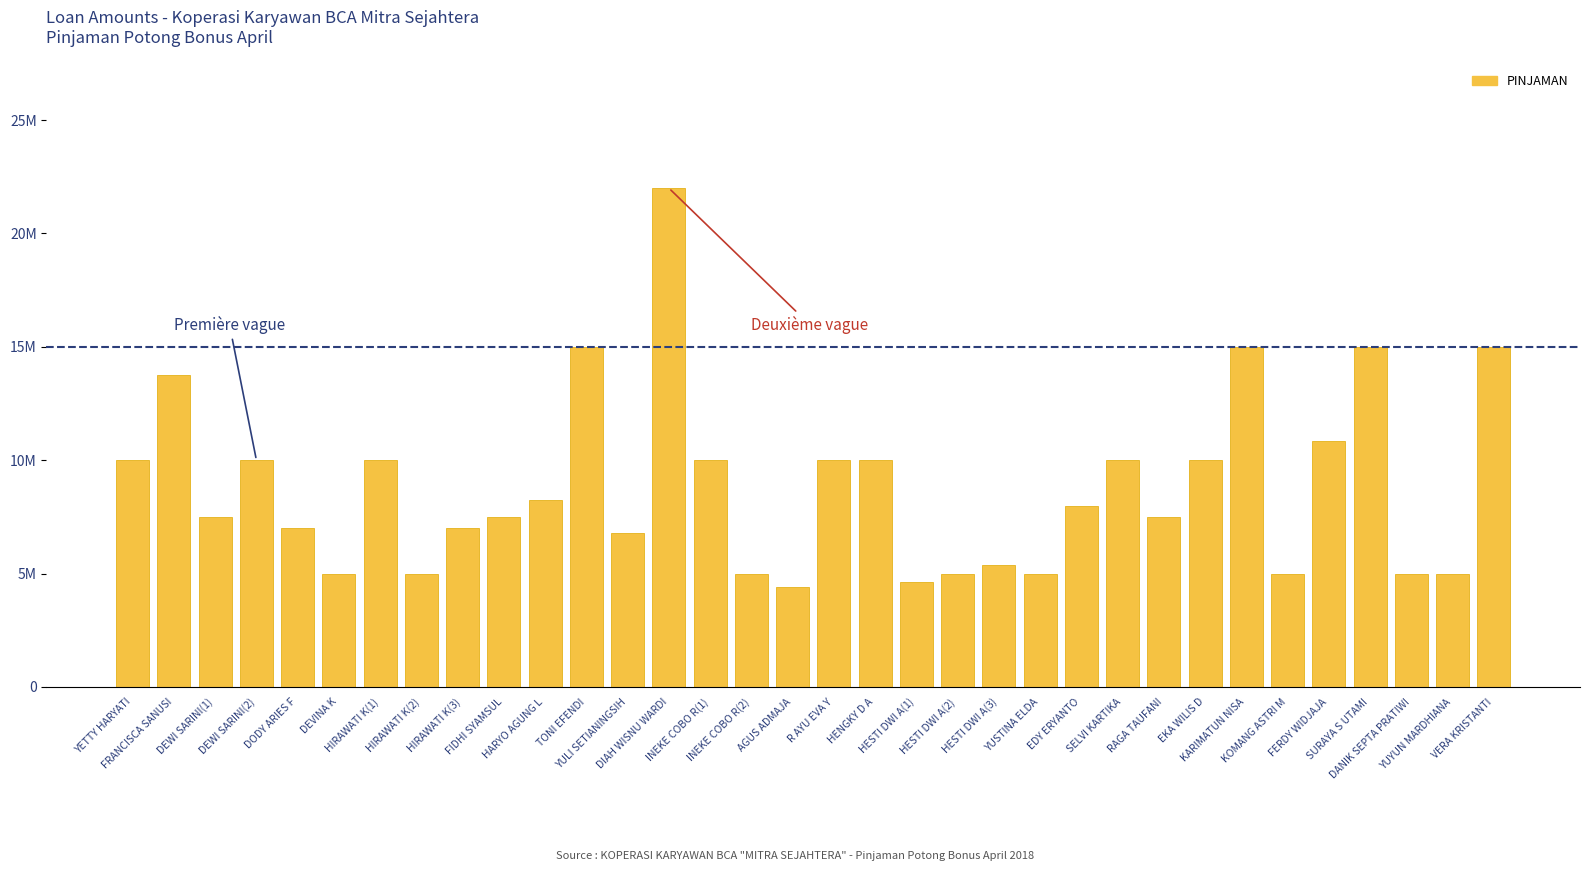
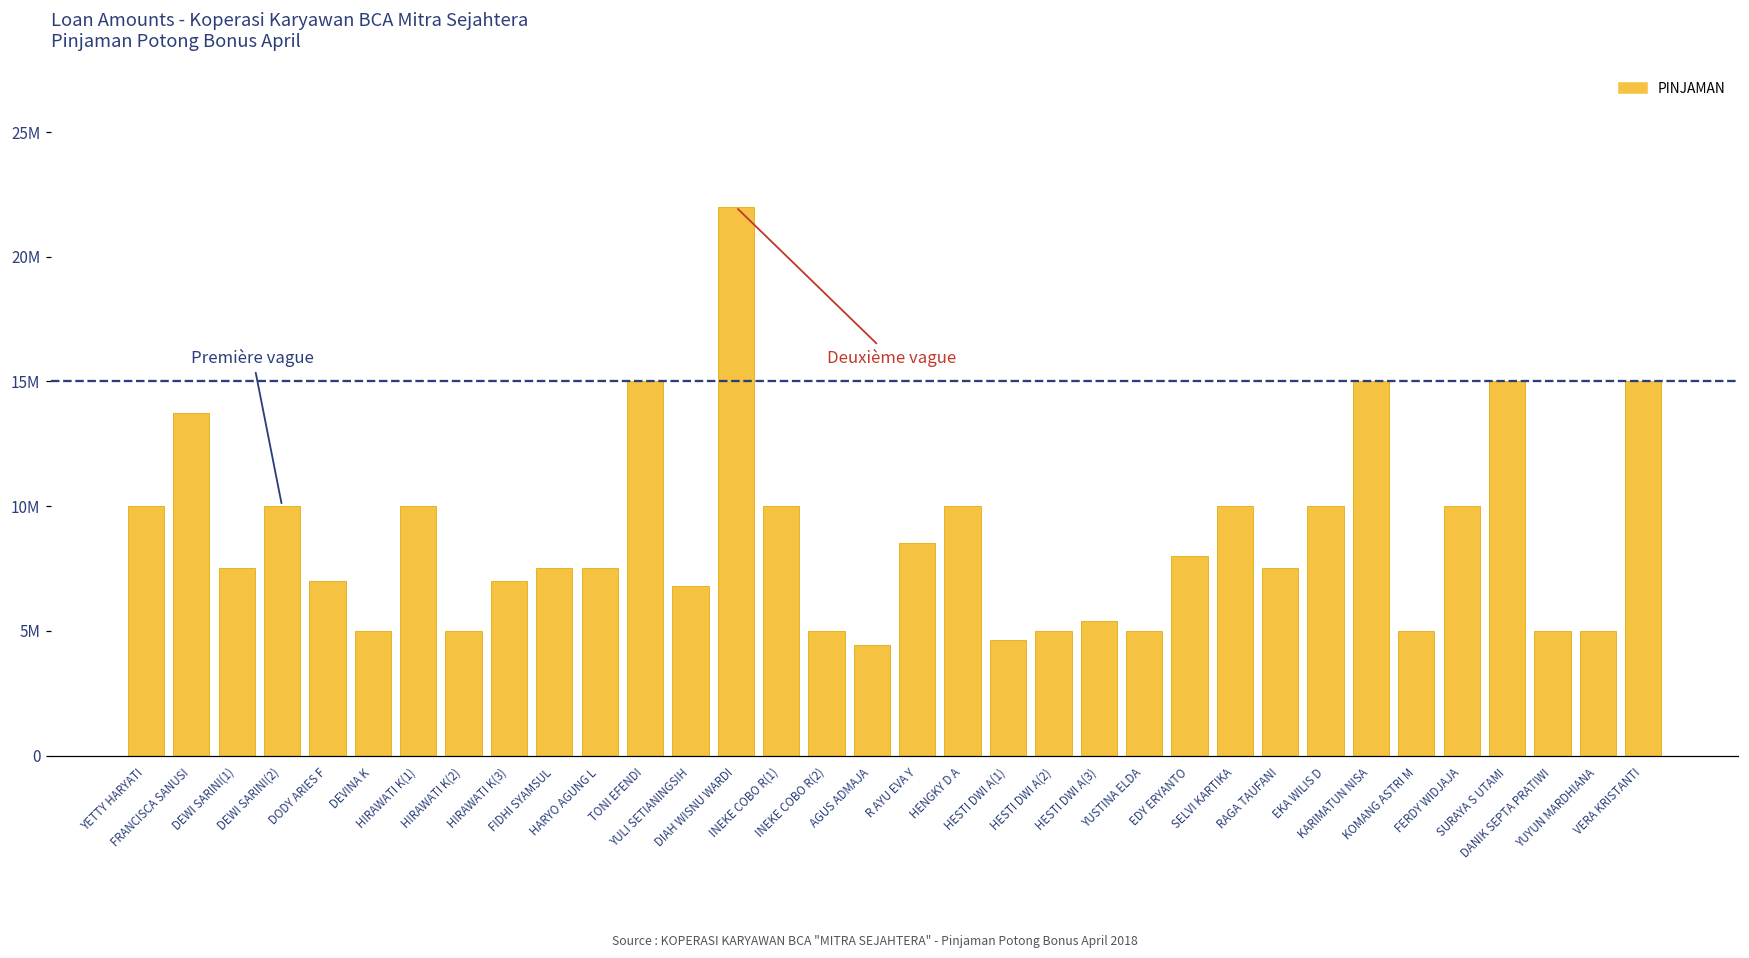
  {
    "YETTY HARYATI": 10000000,
    "FRANCISCA SANUSI": 13700000,
    "DEWI SARINI(1)": 7500000,
    "DEWI SARINI(2)": 10000000,
    "DODY ARIES F": 7000000,
    "DEVINA K": 5000000,
    "HIRAWATI K(1)": 10000000,
    "HIRAWATI K(2)": 5000000,
    "HIRAWATI K(3)": 7000000,
    "FIDHI SYAMSUL": 7500000,
-   "HARYO AGUNG L": 8200000,
+   "HARYO AGUNG L": 7500000,
    "TONI EFENDI": 15000000,
    "YULI SETIANINGSIH": 6800000,
    "DIAH WISNU WARDI": 22000000,
    "INEKE COBO R(1)": 10000000,
    "INEKE COBO R(2)": 5000000,
    "AGUS ADMAJA": 4400000,
-   "R AYU EVA Y": 10000000,
+   "R AYU EVA Y": 8500000,
    "HENGKY D A": 10000000,
    "HESTI DWI A(1)": 4600000,
    "HESTI DWI A(2)": 5000000,
    "HESTI DWI A(3)": 5400000,
    "YUSTINA ELDA": 5000000,
    "EDY ERYANTO": 8000000,
    "SELVI KARTIKA": 10000000,
    "RAGA TAUFANI": 7500000,
    "EKA WILIS D": 10000000,
    "KARIMATUN NISA": 15000000,
    "KOMANG ASTRI M": 5000000,
-   "FERDY WIDJAJA": 10800000,
+   "FERDY WIDJAJA": 10000000,
    "SURAYA S UTAMI": 15000000,
    "DANIK SEPTA PRATIWI": 5000000,
    "YUYUN MARDHIANA": 5000000,
    "VERA KRISTANTI": 15000000
  }
